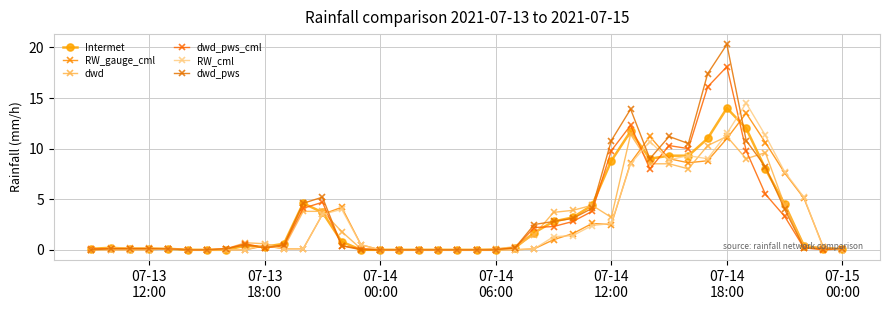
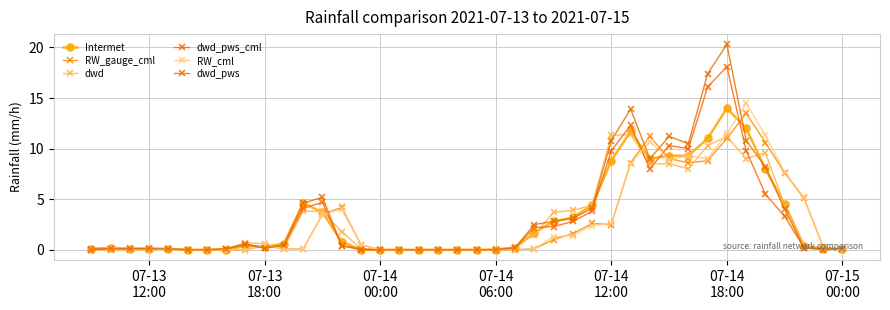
  {
    "dwd": {
-     "07-14 12:00": 3.2
+     "07-14 12:00": 11.3
    },
    "RW_cml": {
      "07-14 18:00": 11.5
    }
  }
